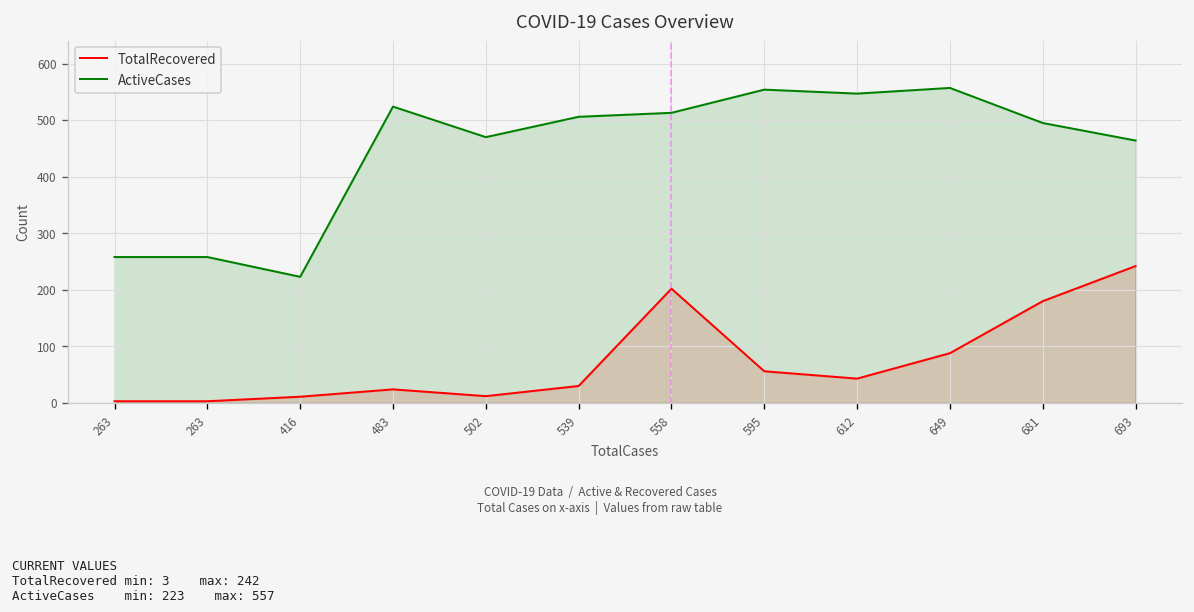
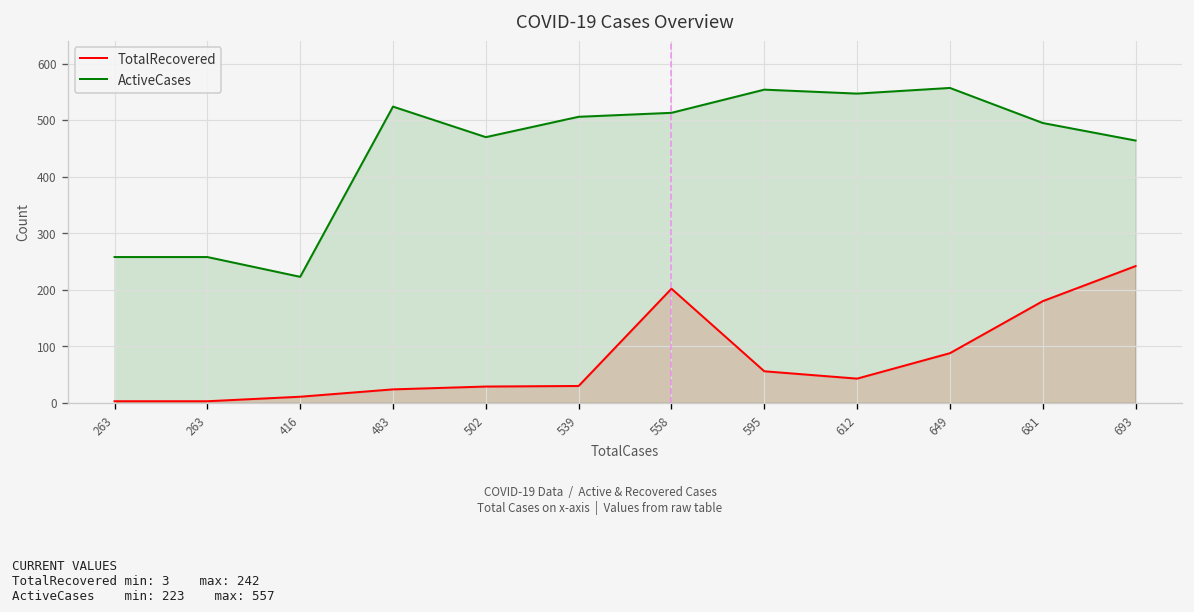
  {
    "TotalRecovered": {
      "416": 10,
      "483": 20,
-     "502": 10,
+     "502": 30,
      "539": 30,
      "558": 200,
      "595": 60,
      "612": 40,
      "649": 90,
      "681": 180,
      "693": 240
    },
    "ActiveCases": {
      "416": 220,
      "483": 520,
      "502": 470,
      "539": 510,
      "558": 510,
      "595": 550,
      "612": 550,
      "649": 560,
      "681": 500,
      "693": 460
    }
  }
